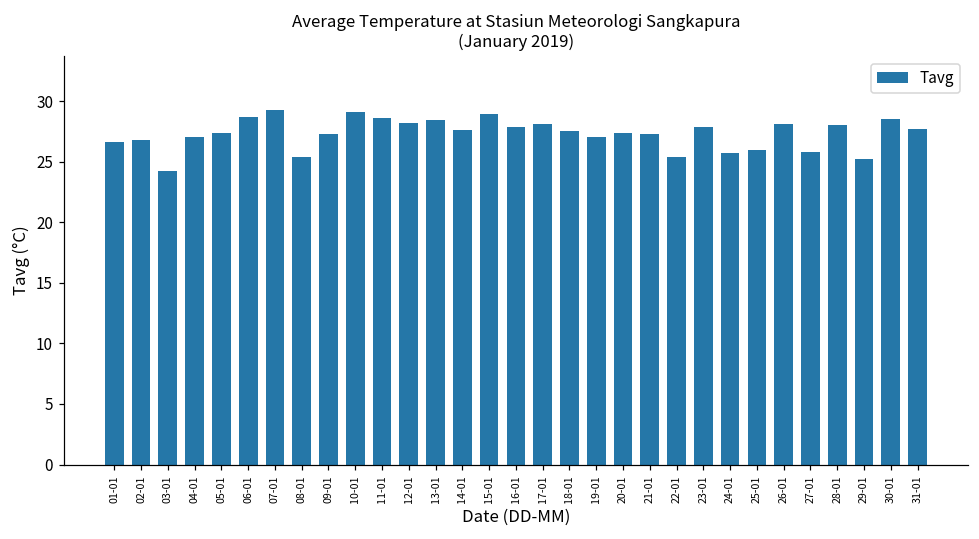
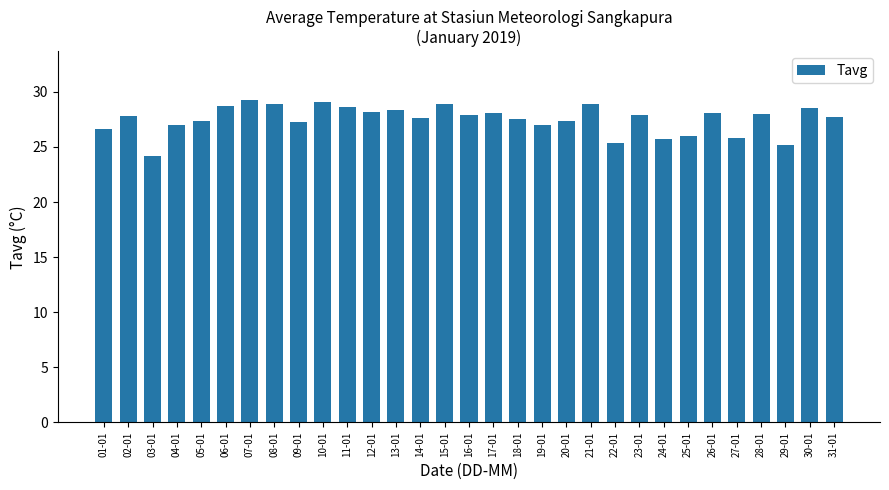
  {
    "01-01": 26.6,
-   "02-01": 26.8,
+   "02-01": 27.8,
    "03-01": 24.2,
    "04-01": 27.0,
    "05-01": 27.4,
    "06-01": 28.7,
    "07-01": 29.3,
-   "08-01": 25.4,
+   "08-01": 28.9,
    "09-01": 27.3,
    "10-01": 29.1,
    "11-01": 28.6,
    "12-01": 28.2,
    "13-01": 28.4,
    "14-01": 27.6,
    "15-01": 28.9,
    "16-01": 27.9,
    "17-01": 28.1,
    "18-01": 27.5,
    "19-01": 27.0,
    "20-01": 27.4,
-   "21-01": 27.3,
+   "21-01": 28.9,
    "22-01": 25.4,
    "23-01": 27.9,
    "24-01": 25.7,
    "25-01": 26.0,
    "26-01": 28.1,
    "27-01": 25.8,
    "28-01": 28.0,
    "29-01": 25.2,
    "30-01": 28.5,
    "31-01": 27.7
  }
